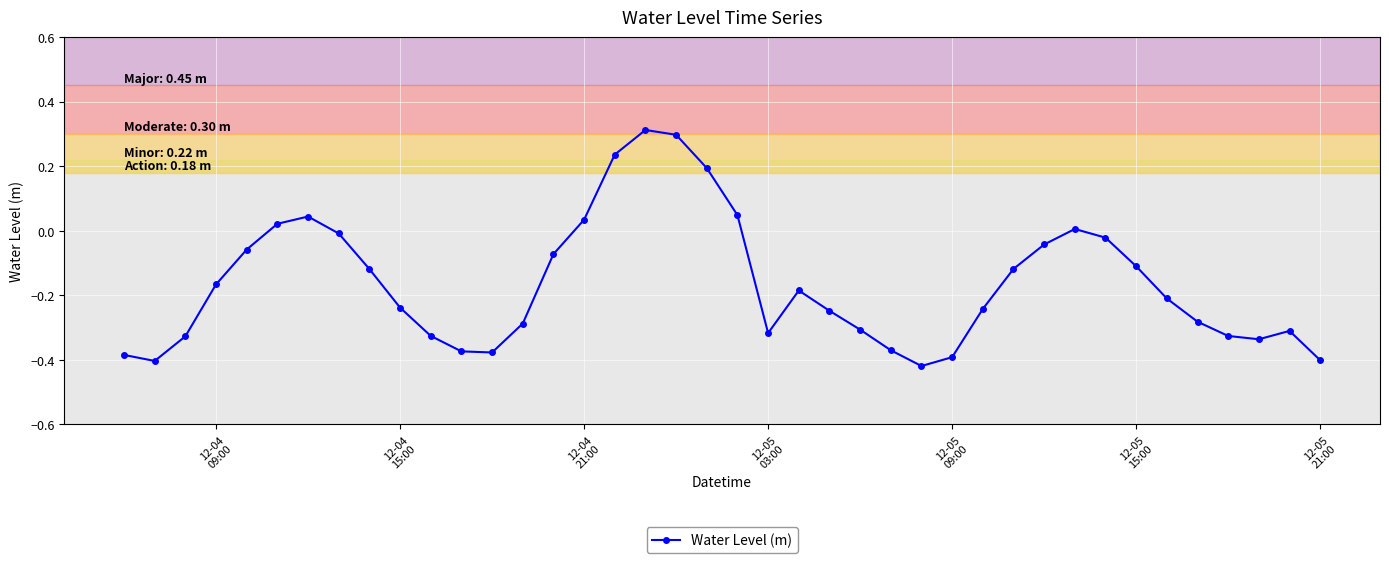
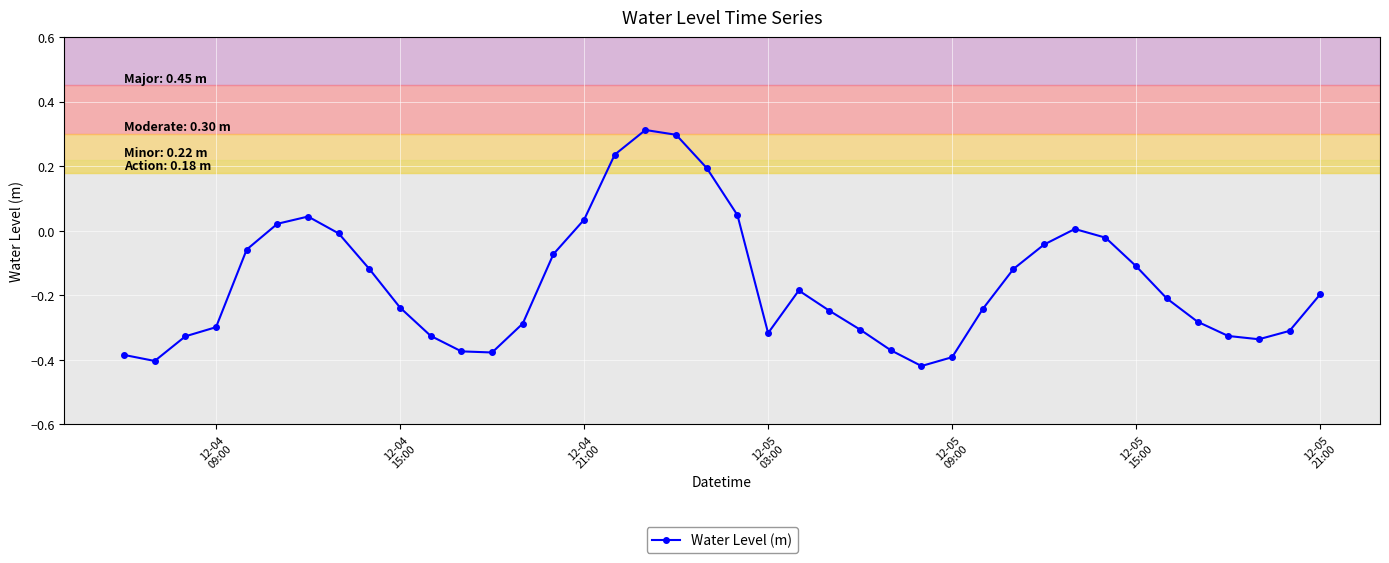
  {
-   "12-04 09:00": -0.17,
+   "12-04 09:00": -0.30,
    "12-04 15:00": -0.24,
    "12-04 21:00": 0.03,
    "12-05 03:00": -0.32,
    "12-05 09:00": -0.39,
    "12-05 15:00": -0.11,
-   "12-05 21:00": -0.40
+   "12-05 21:00": -0.20
  }
